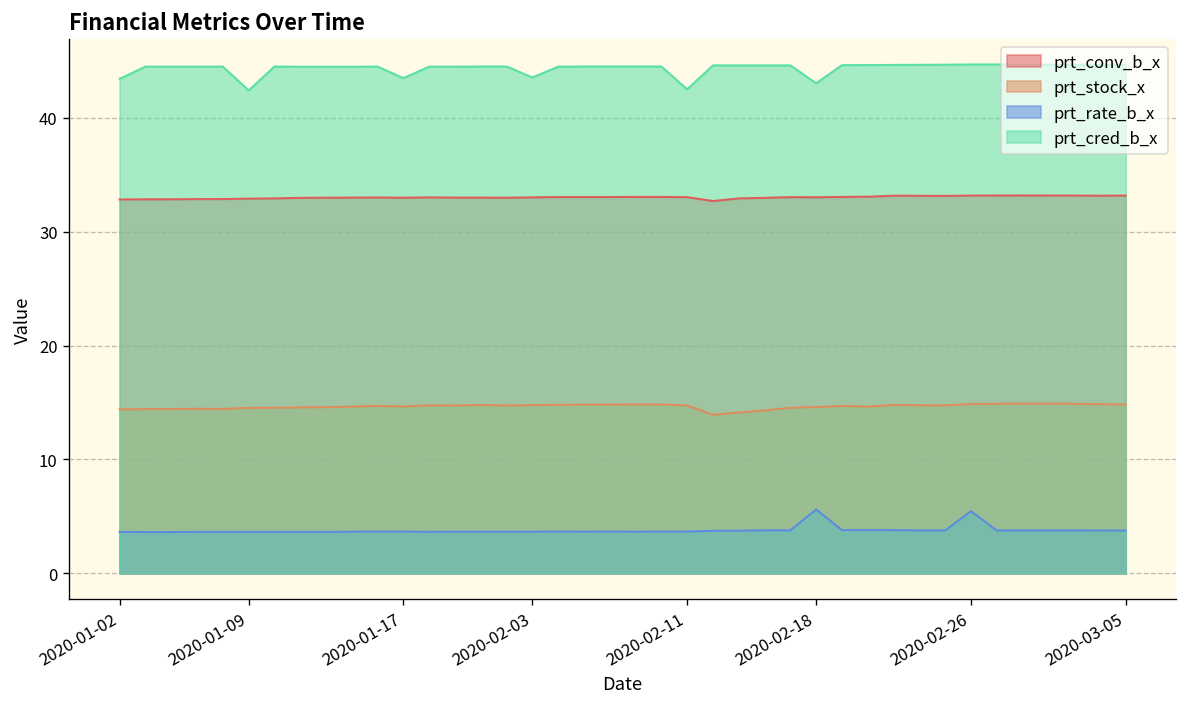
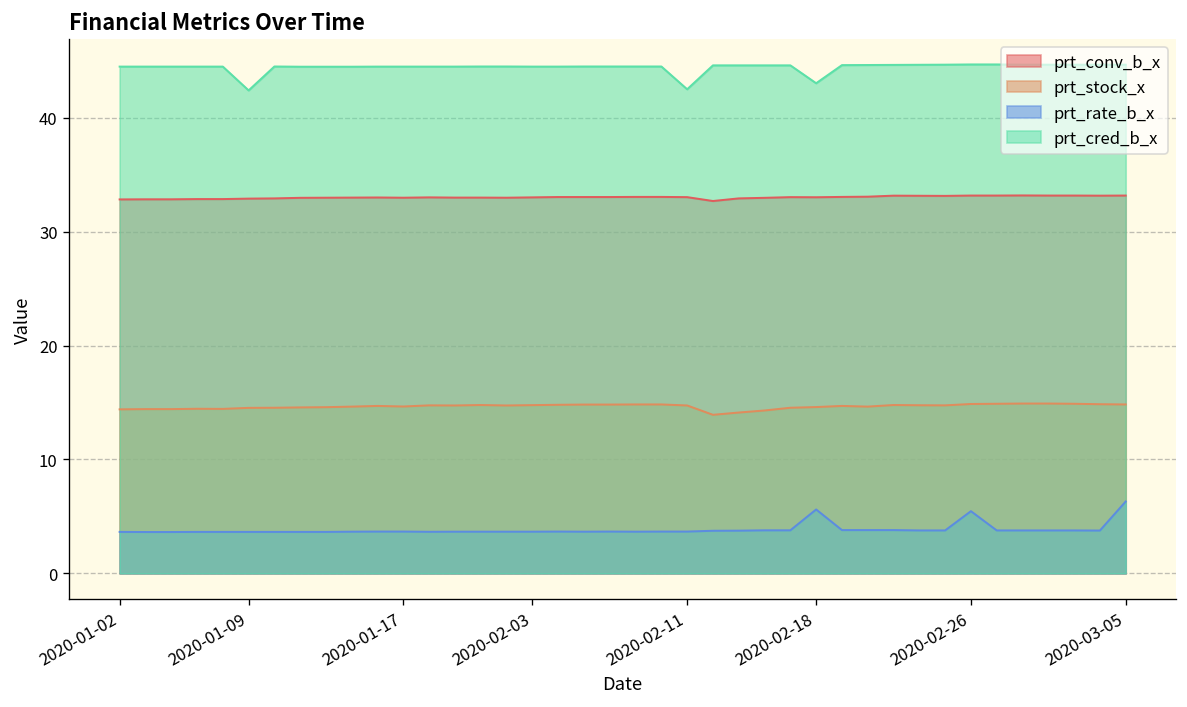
  {
    "prt_rate_b_x": {
      "2020-01-02": 4,
      "2020-01-09": 4,
      "2020-01-17": 4,
      "2020-02-03": 4,
      "2020-02-11": 4,
      "2020-02-18": 6,
      "2020-02-26": 5,
-     "2020-03-05": 4
+     "2020-03-05": 6
    },
    "prt_cred_b_x": {
-     "2020-01-02": 43,
+     "2020-01-02": 44,
      "2020-01-09": 42,
-     "2020-01-17": 43,
-     "2020-02-03": 43.5,
+     "2020-01-17": 44,
+     "2020-02-03": 44.5,
      "2020-02-11": 43,
      "2020-02-18": 43,
      "2020-02-26": 45
    }
  }
